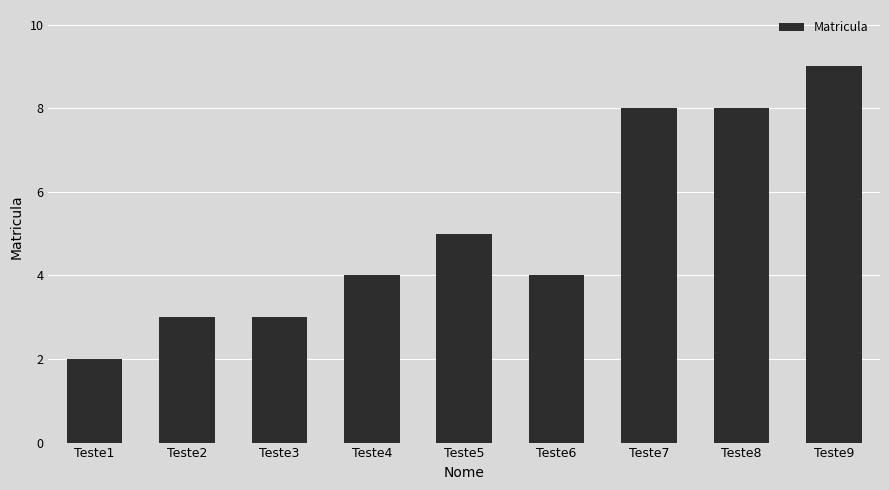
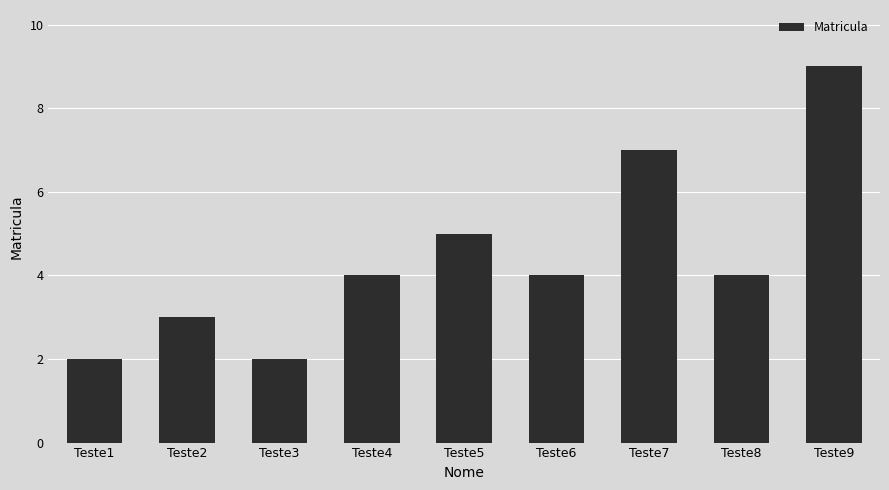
  {
    "Teste1": 2,
    "Teste2": 3,
-   "Teste3": 3,
+   "Teste3": 2,
    "Teste4": 4,
    "Teste5": 5,
    "Teste6": 4,
-   "Teste7": 8,
-   "Teste8": 8,
+   "Teste7": 7,
+   "Teste8": 4,
    "Teste9": 9
  }
